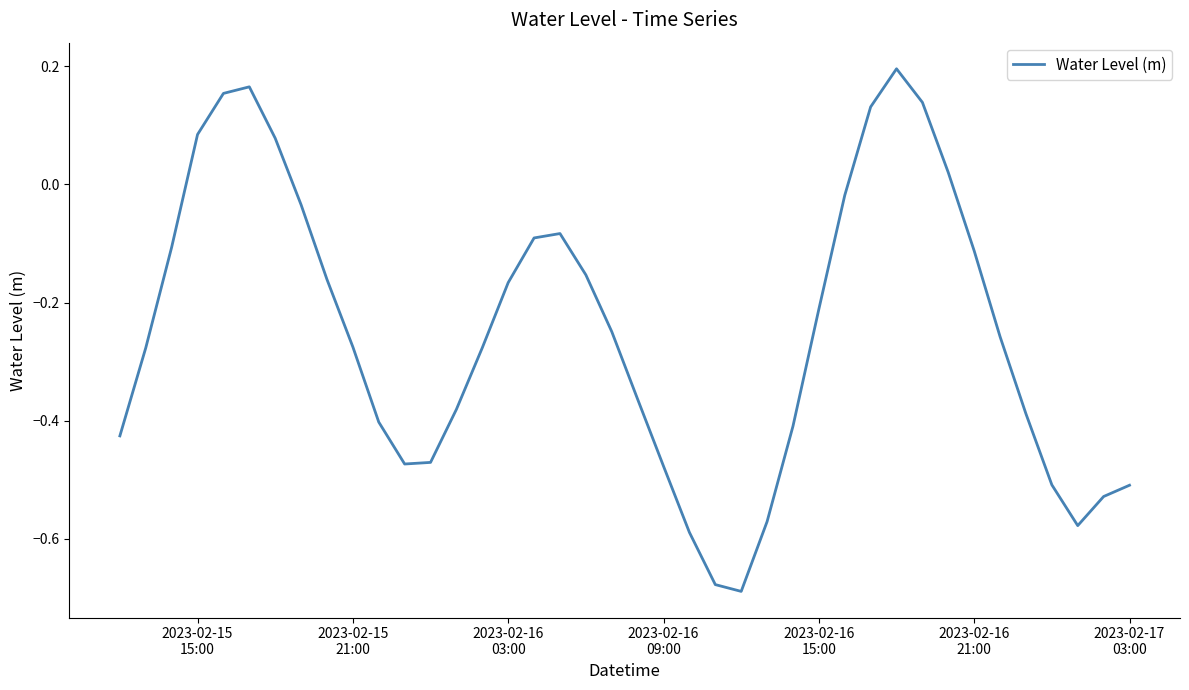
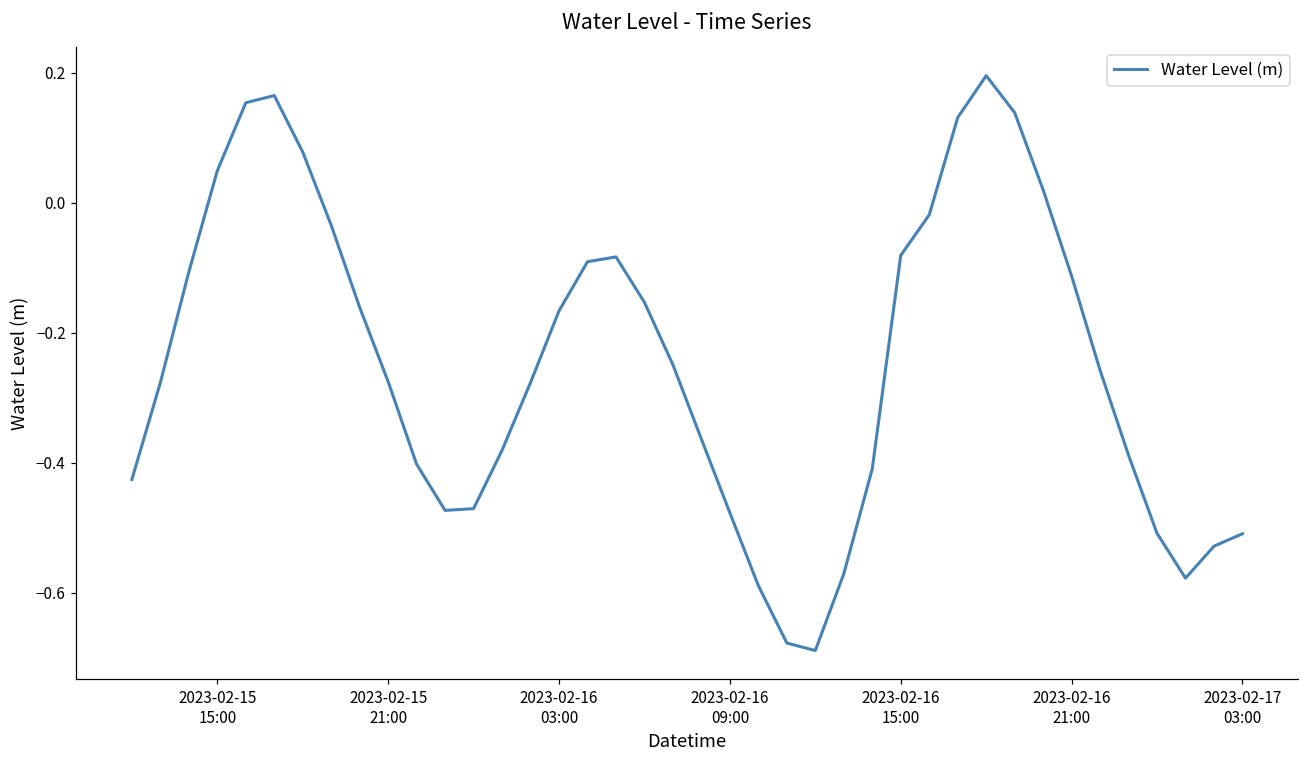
  {
-   "2023-02-15 15:00": 0.08,
+   "2023-02-15 15:00": 0.05,
    "2023-02-15 21:00": -0.28,
    "2023-02-16 03:00": -0.17,
    "2023-02-16 09:00": -0.48,
-   "2023-02-16 15:00": -0.21,
+   "2023-02-16 15:00": -0.08,
    "2023-02-16 21:00": -0.11,
    "2023-02-17 03:00": -0.51
  }
